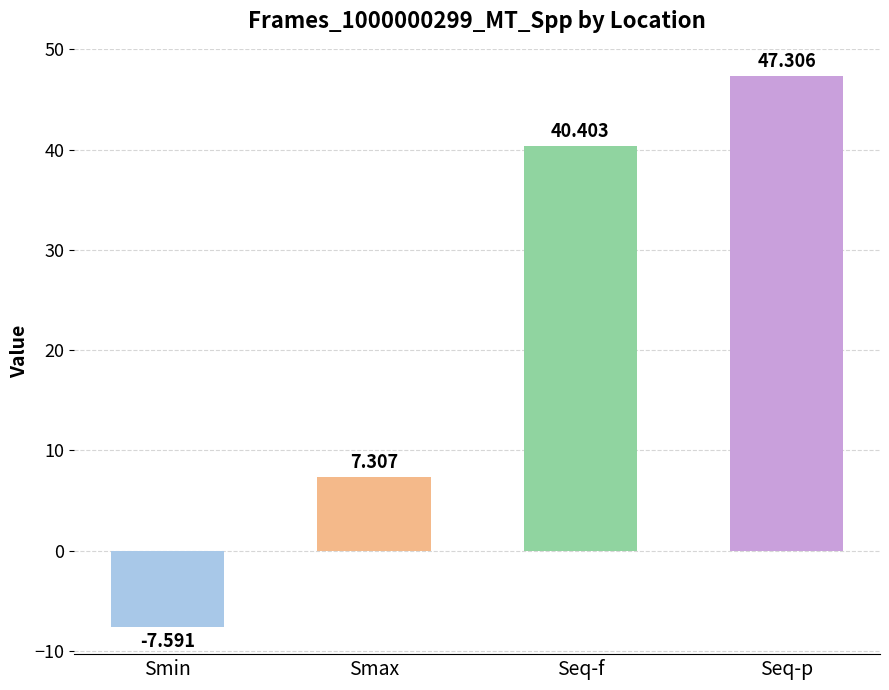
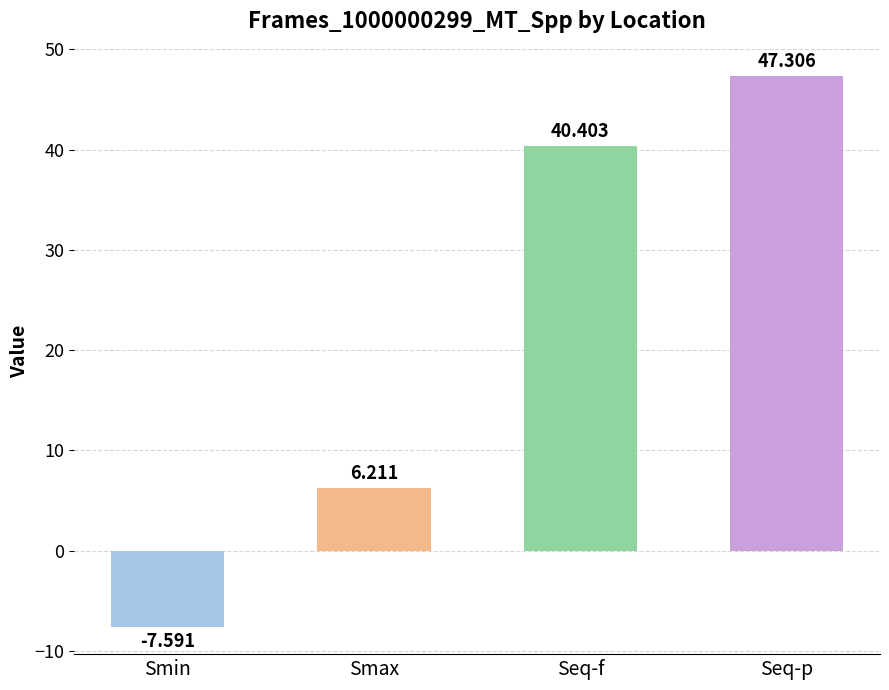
  {
    "Smin": -7.591,
-   "Smax": 7.307,
+   "Smax": 6.211,
    "Seq-f": 40.403,
    "Seq-p": 47.306
  }
